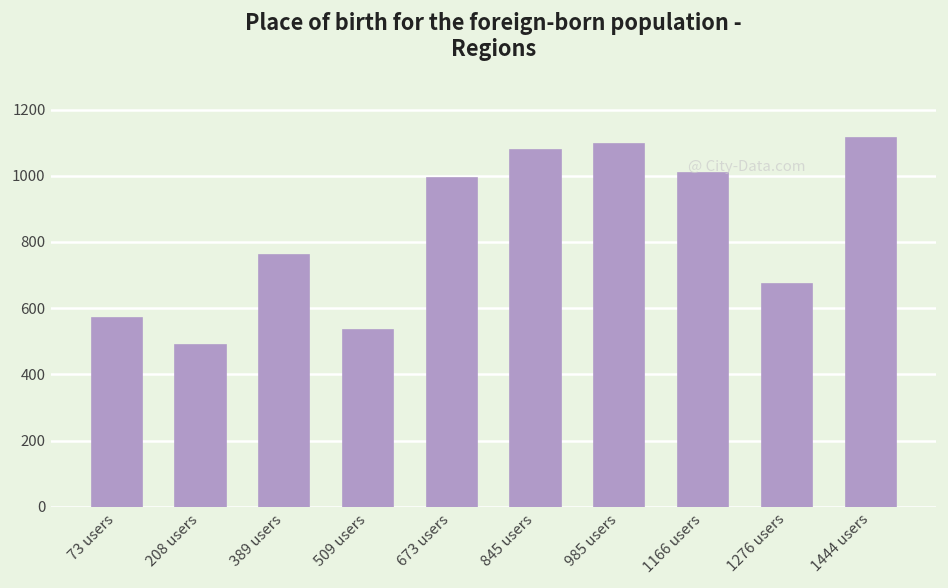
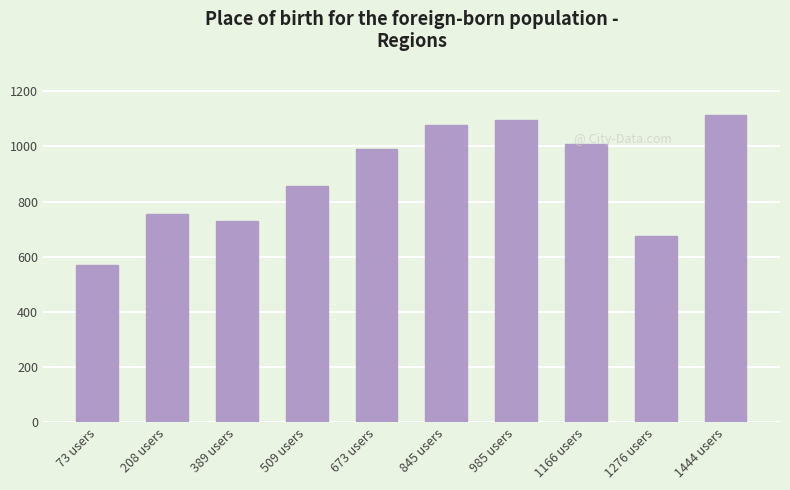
  {
    "73 users": 570,
-   "208 users": 490,
-   "389 users": 760,
-   "509 users": 530,
+   "208 users": 750,
+   "389 users": 730,
+   "509 users": 860,
    "673 users": 990,
    "845 users": 1080,
    "985 users": 1100,
    "1166 users": 1010,
    "1276 users": 670,
    "1444 users": 1110
  }
